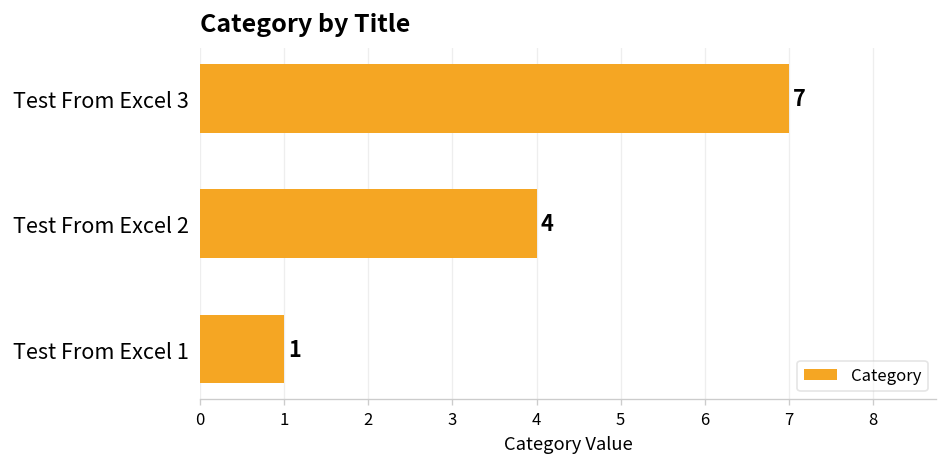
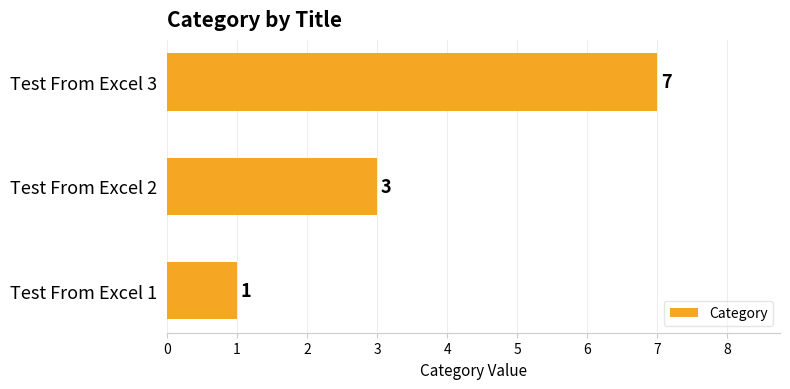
  {
    "Test From Excel 3": 7,
-   "Test From Excel 2": 4,
+   "Test From Excel 2": 3,
    "Test From Excel 1": 1
  }
